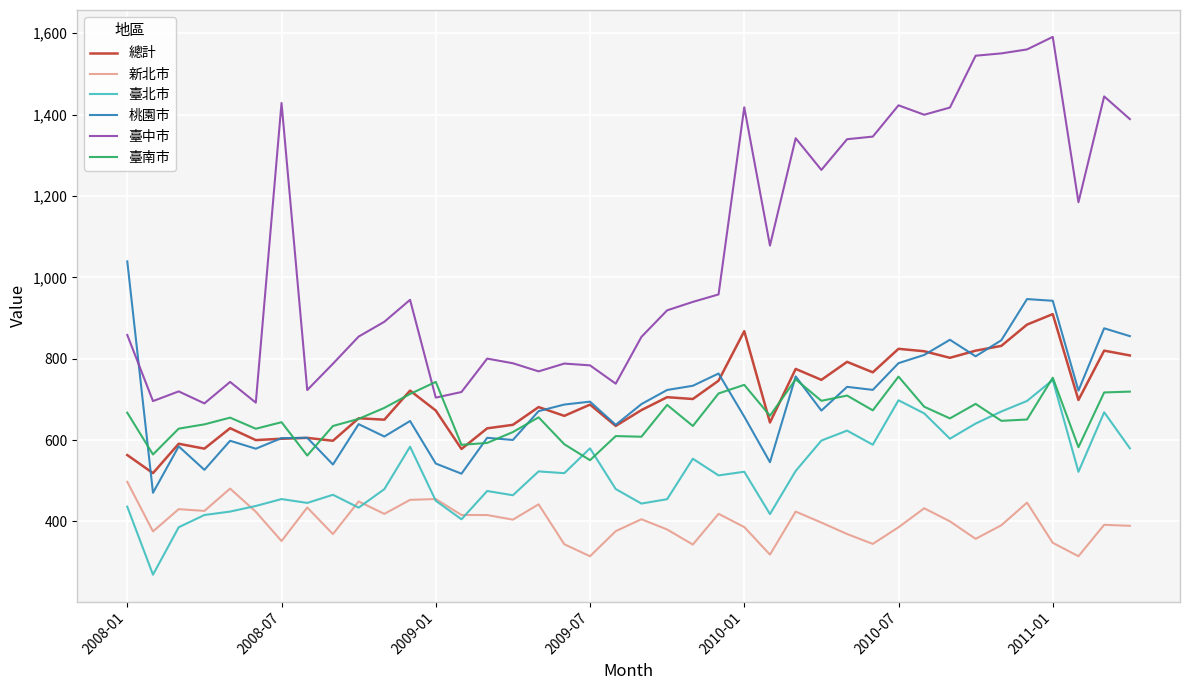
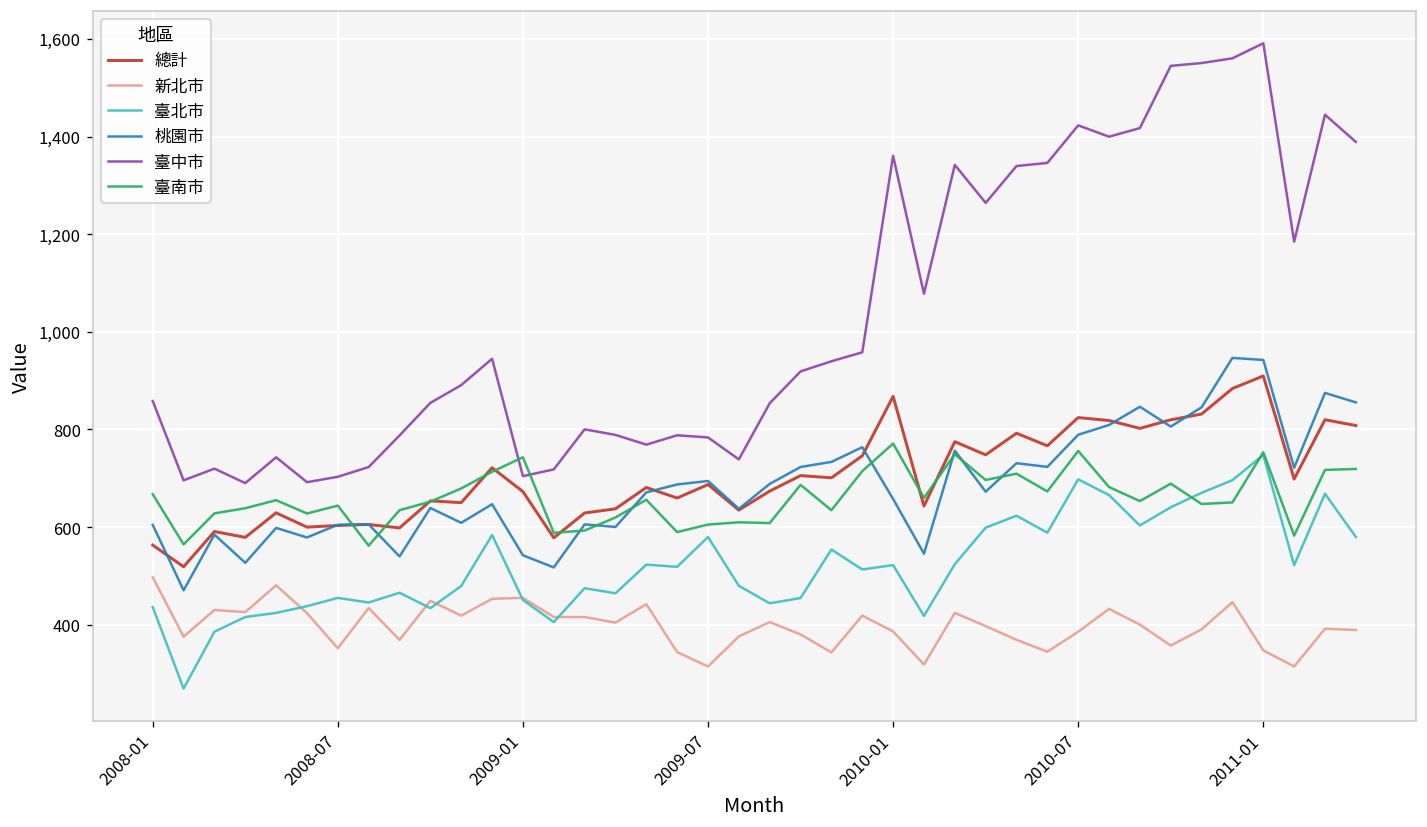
  {
    "總計": {
      "2008-01": "560",
      "2009-01": "670",
      "2009-07": "690",
      "2010-01": "870",
      "2010-07": "820",
      "2011-01": "910"
    },
    "新北市": {
      "2008-01": "500",
      "2008-07": "350",
      "2009-07": "310",
      "2010-01": "390",
      "2010-07": "390",
      "2011-01": "350"
    },
    "臺北市": {
      "2008-01": "440",
      "2008-07": "450",
      "2009-07": "580",
      "2010-01": "520",
      "2010-07": "700"
    },
    "桃園市": {
-     "2008-01": "1,040",
+     "2008-01": "600",
      "2009-01": "540",
      "2009-07": "690",
      "2010-01": "660",
      "2010-07": "790",
      "2011-01": "940"
    },
    "臺中市": {
      "2008-01": "860",
-     "2008-07": "1,430",
+     "2008-07": "700",
      "2009-01": "700",
      "2009-07": "780",
-     "2010-01": "1,420",
+     "2010-01": "1,360",
      "2010-07": "1,420",
      "2011-01": "1,590"
    },
    "臺南市": {
      "2008-01": "670",
      "2008-07": "640",
      "2009-01": "740",
-     "2009-07": "550",
-     "2010-01": "740",
+     "2009-07": "610",
+     "2010-01": "770",
      "2010-07": "760"
    }
  }
